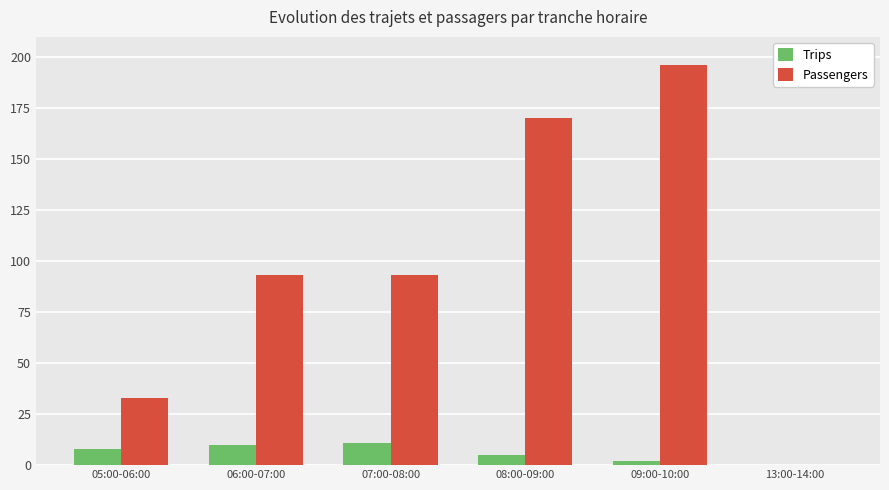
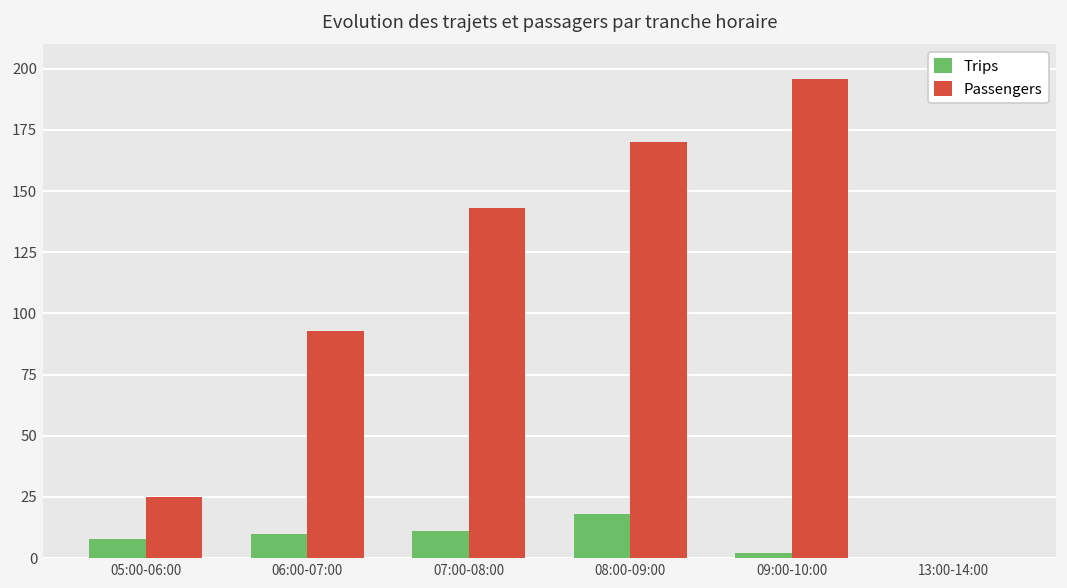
  {
    "Trips": {
      "05:00-06:00": 8,
      "06:00-07:00": 10,
      "07:00-08:00": 11,
-     "08:00-09:00": 5,
+     "08:00-09:00": 18,
      "09:00-10:00": 2,
      "13:00-14:00": 0
    },
    "Passengers": {
-     "05:00-06:00": 33,
+     "05:00-06:00": 25,
      "06:00-07:00": 93,
-     "07:00-08:00": 93,
+     "07:00-08:00": 143,
      "08:00-09:00": 170,
      "09:00-10:00": 196,
      "13:00-14:00": 0
    }
  }
